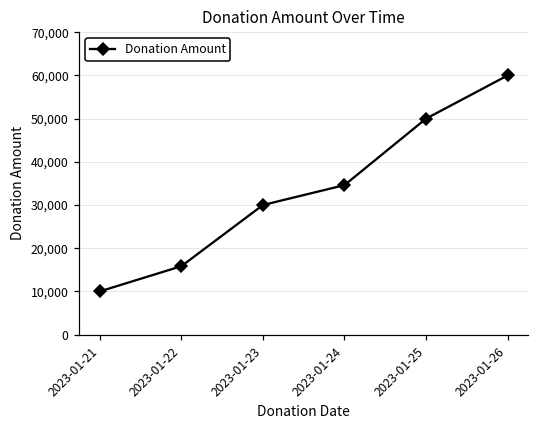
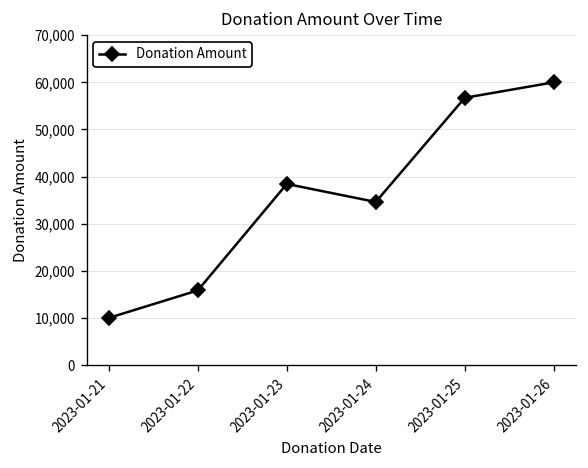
  {
    "2023-01-21": "10,000",
    "2023-01-22": "16,000",
-   "2023-01-23": "30,000",
+   "2023-01-23": "38,000",
    "2023-01-24": "35,000",
-   "2023-01-25": "50,000",
+   "2023-01-25": "57,000",
    "2023-01-26": "60,000"
  }
